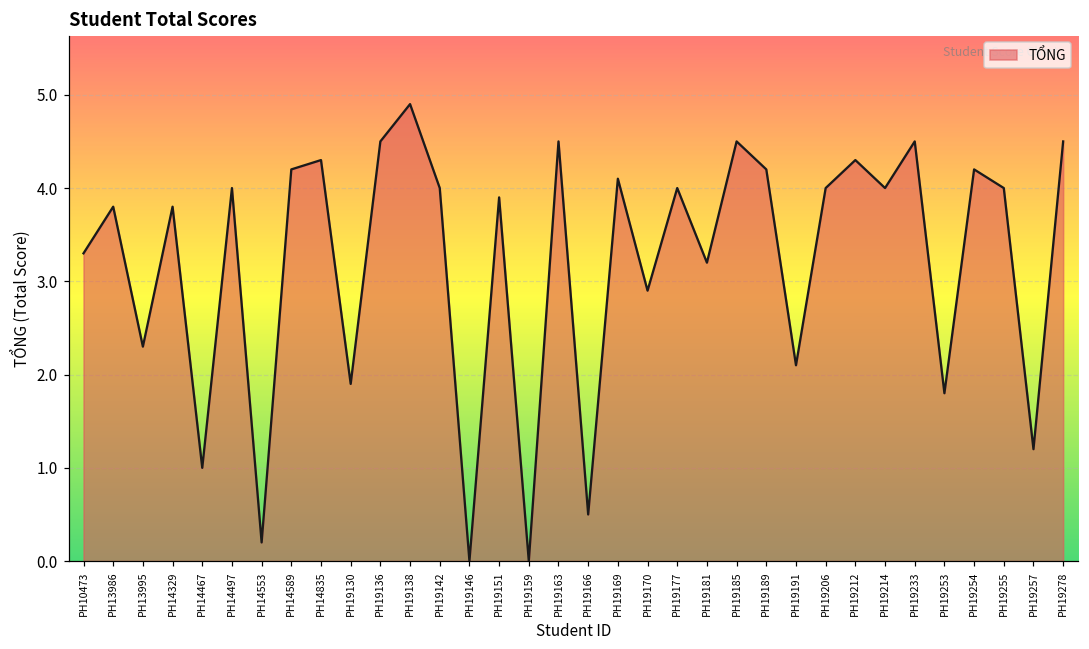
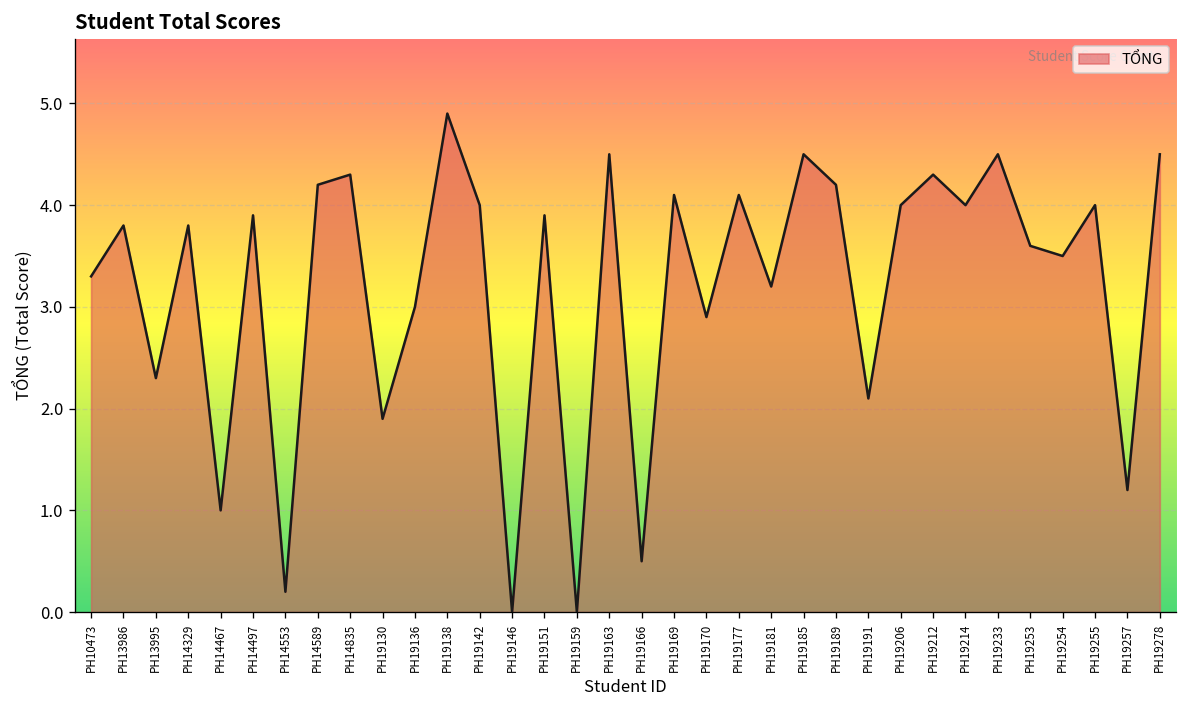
  {
    "PH10473": 3.3,
    "PH13986": 3.8,
    "PH13995": 2.3,
    "PH14329": 3.8,
    "PH14467": 1.0,
-   "PH14497": 4.0,
+   "PH14497": 3.9,
    "PH14553": 0.2,
    "PH14589": 4.2,
    "PH14835": 4.3,
    "PH19130": 1.9,
-   "PH19136": 4.5,
+   "PH19136": 3.0,
    "PH19138": 4.9,
    "PH19142": 4.0,
    "PH19146": 0.0,
    "PH19151": 3.9,
    "PH19159": 0.0,
    "PH19163": 4.5,
    "PH19166": 0.5,
    "PH19169": 4.1,
    "PH19170": 2.9,
-   "PH19177": 4.0,
+   "PH19177": 4.1,
    "PH19181": 3.2,
    "PH19185": 4.5,
    "PH19189": 4.2,
    "PH19191": 2.1,
    "PH19206": 4.0,
    "PH19212": 4.3,
    "PH19214": 4.0,
    "PH19233": 4.5,
-   "PH19253": 1.8,
-   "PH19254": 4.2,
+   "PH19253": 3.6,
+   "PH19254": 3.5,
    "PH19255": 4.0,
    "PH19257": 1.2,
    "PH19278": 4.5
  }
